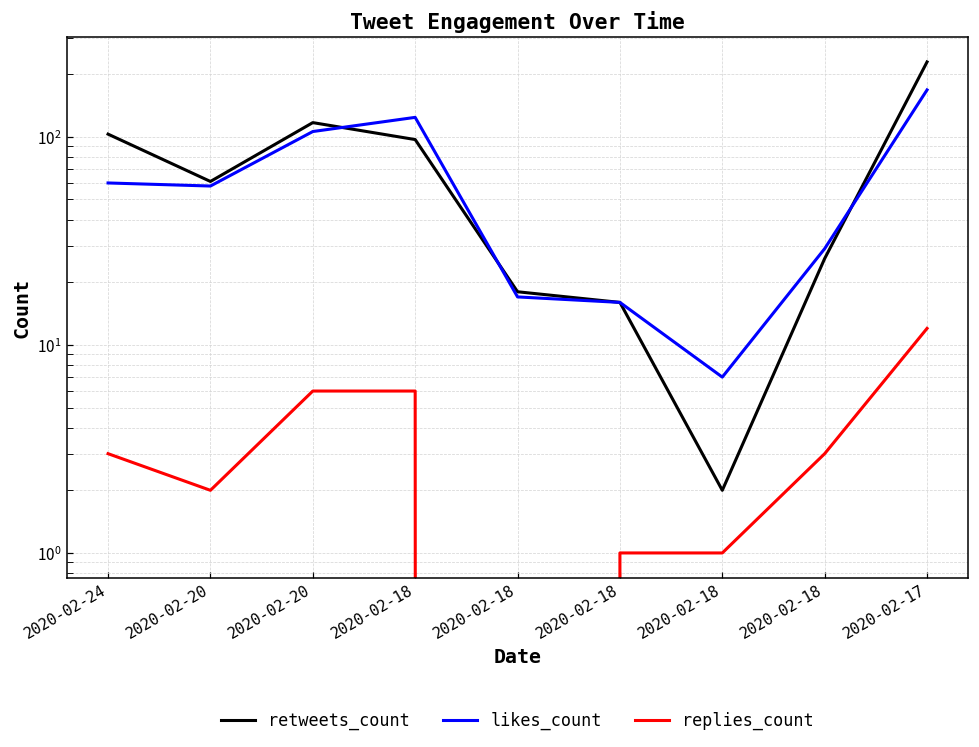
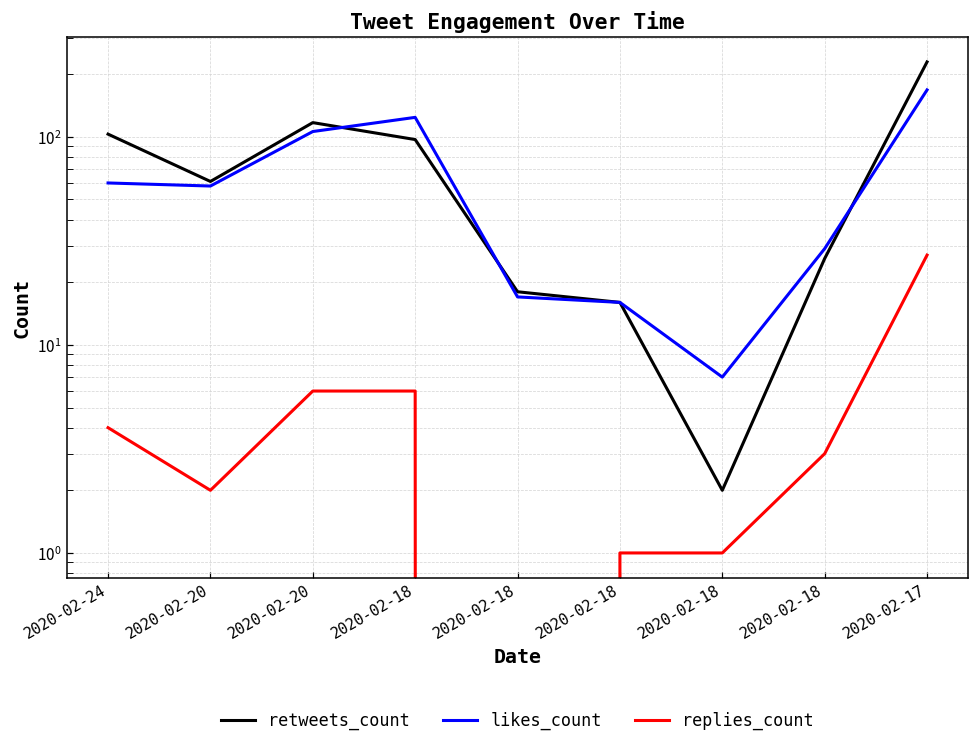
  {
    "retweets_count": {
      "2020-02-24": 100,
      "2020-02-17": 230
    },
    "likes_count": {
      "2020-02-24": 60,
      "2020-02-17": 170
    },
    "replies_count": {
-     "2020-02-24": 3,
-     "2020-02-17": 12
+     "2020-02-24": 4,
+     "2020-02-17": 27
    }
  }
